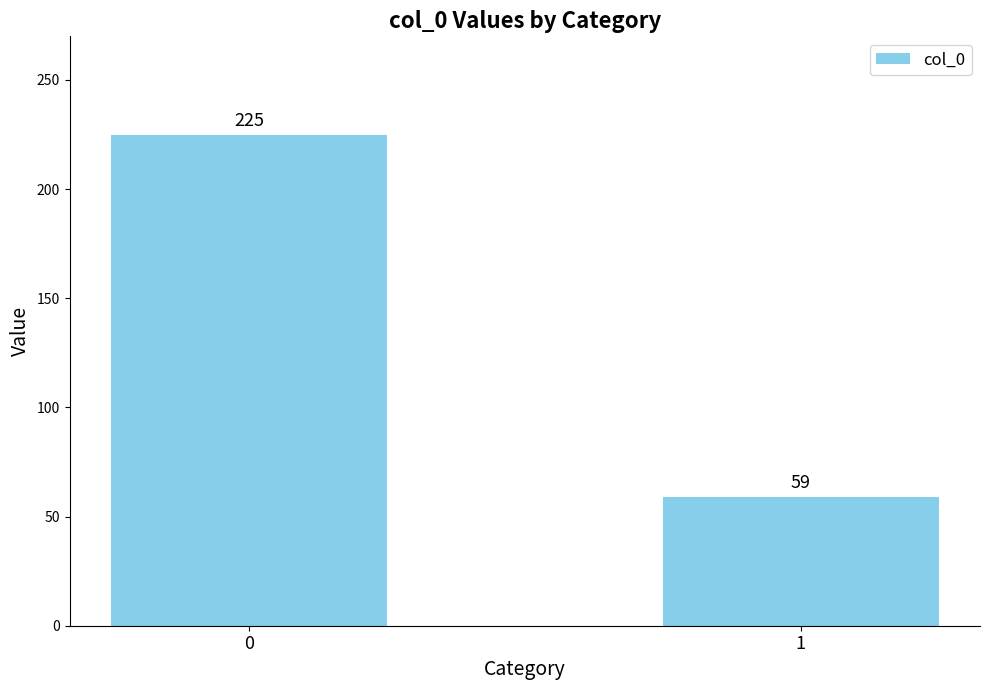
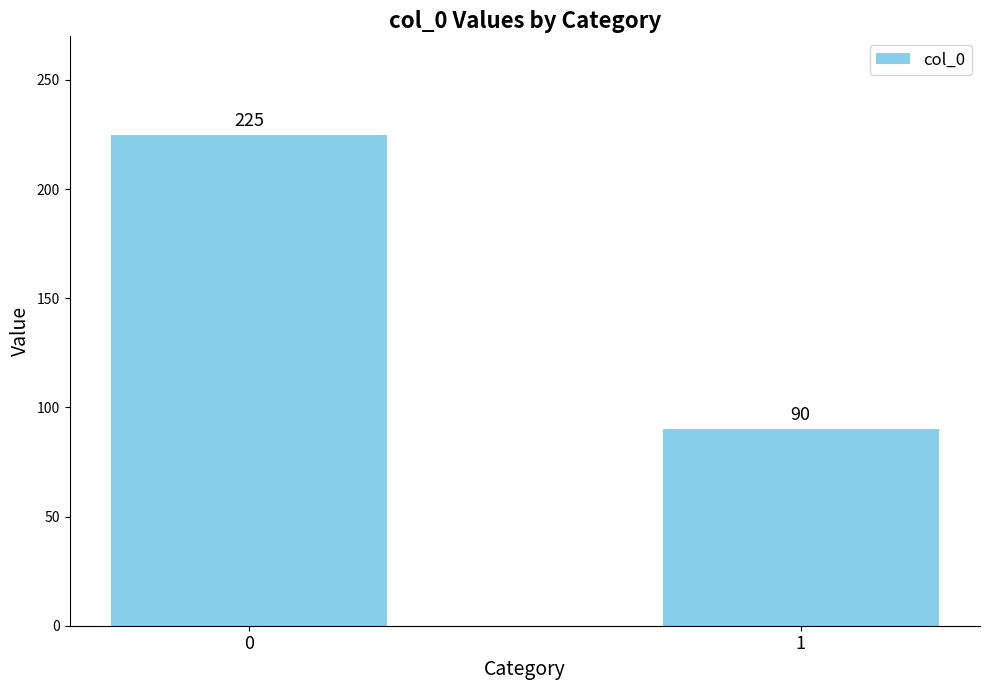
  {
    "0": 225,
-   "1": 59
+   "1": 90
  }
